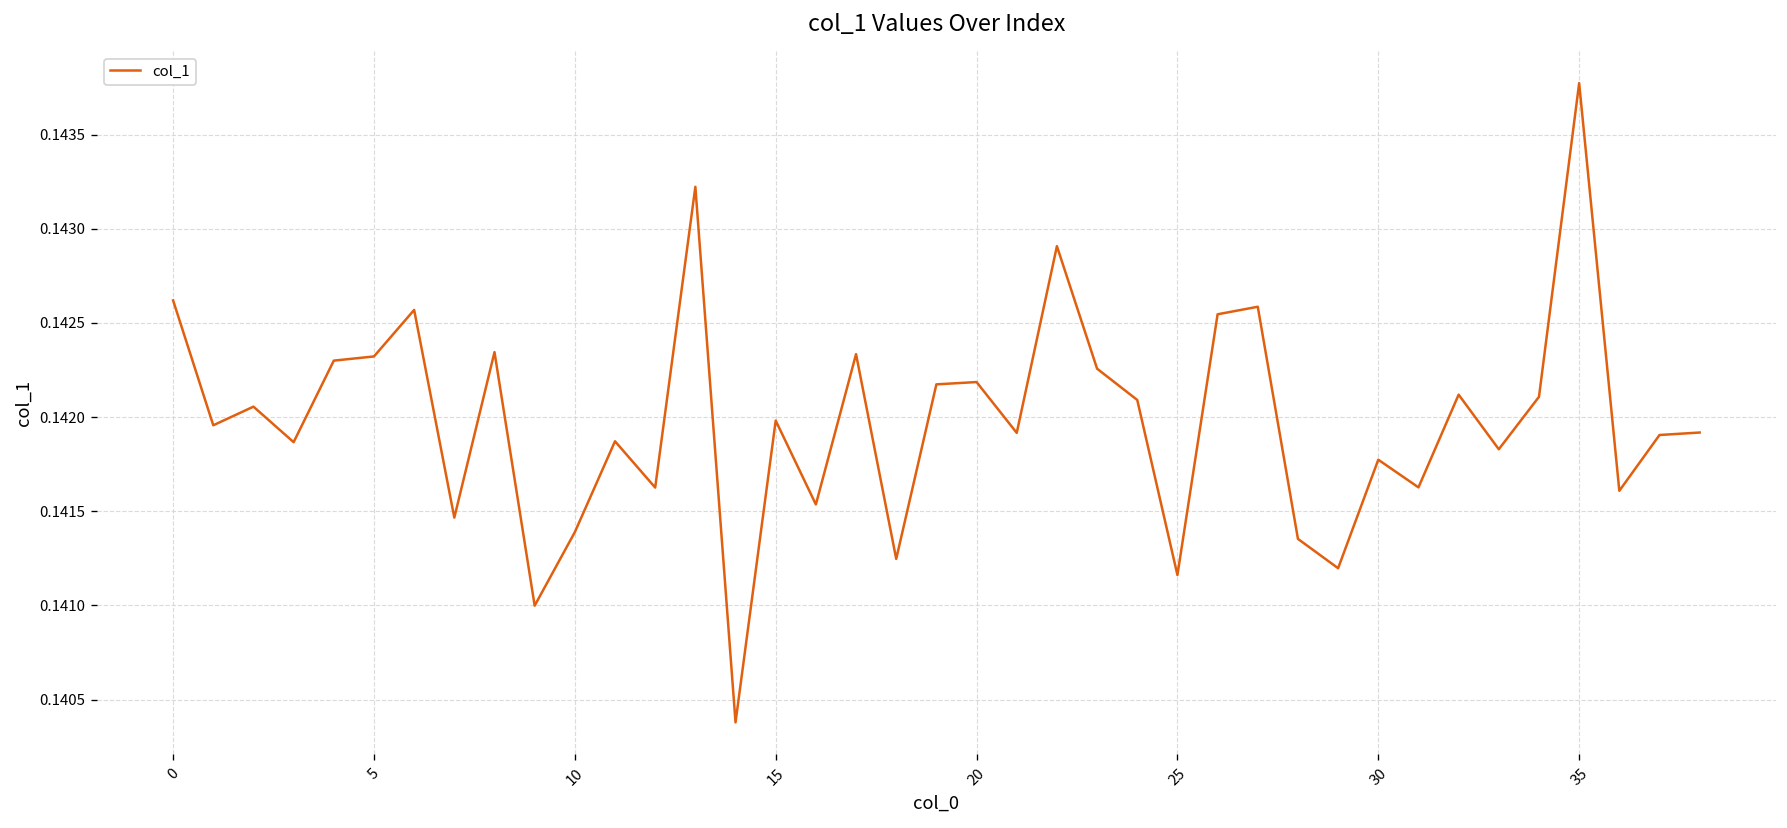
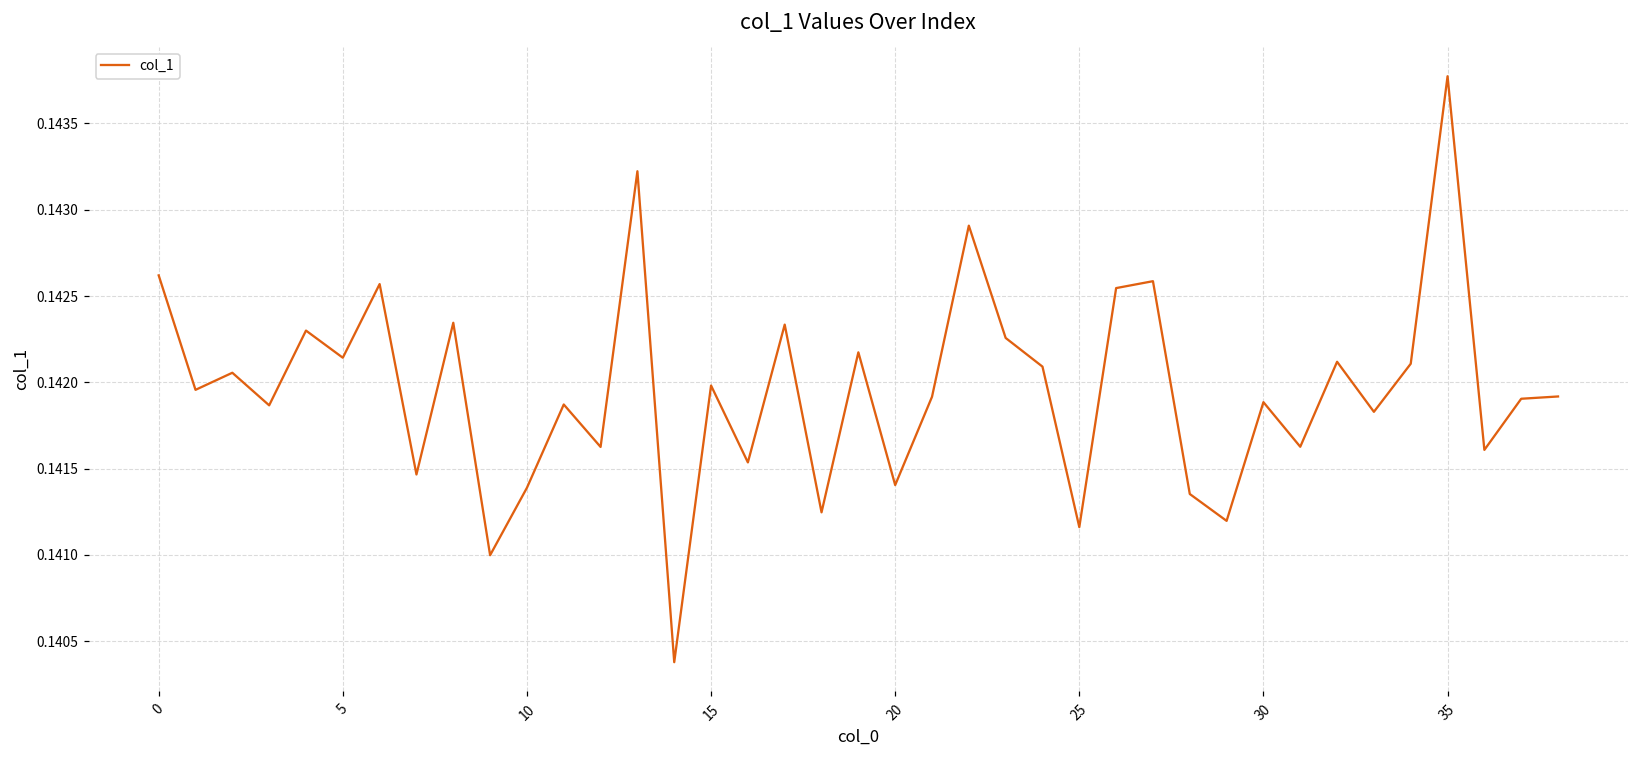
  {
    "0": 0.14262,
-   "5": 0.14232,
+   "5": 0.14214,
    "10": 0.14139,
    "15": 0.14198,
-   "20": 0.14219,
+   "20": 0.14140,
    "25": 0.14116,
-   "30": 0.14177,
+   "30": 0.14189,
    "35": 0.14377
  }
